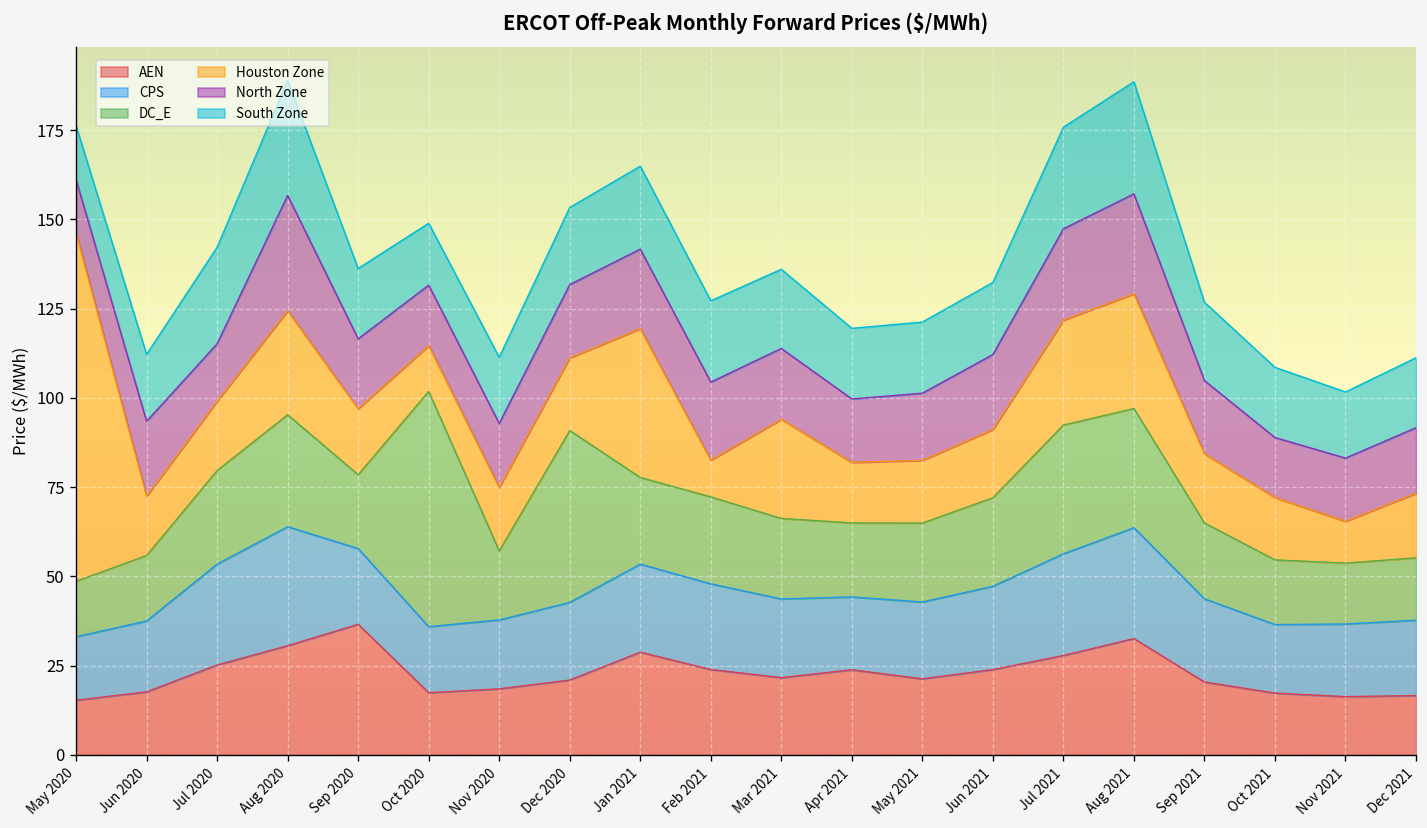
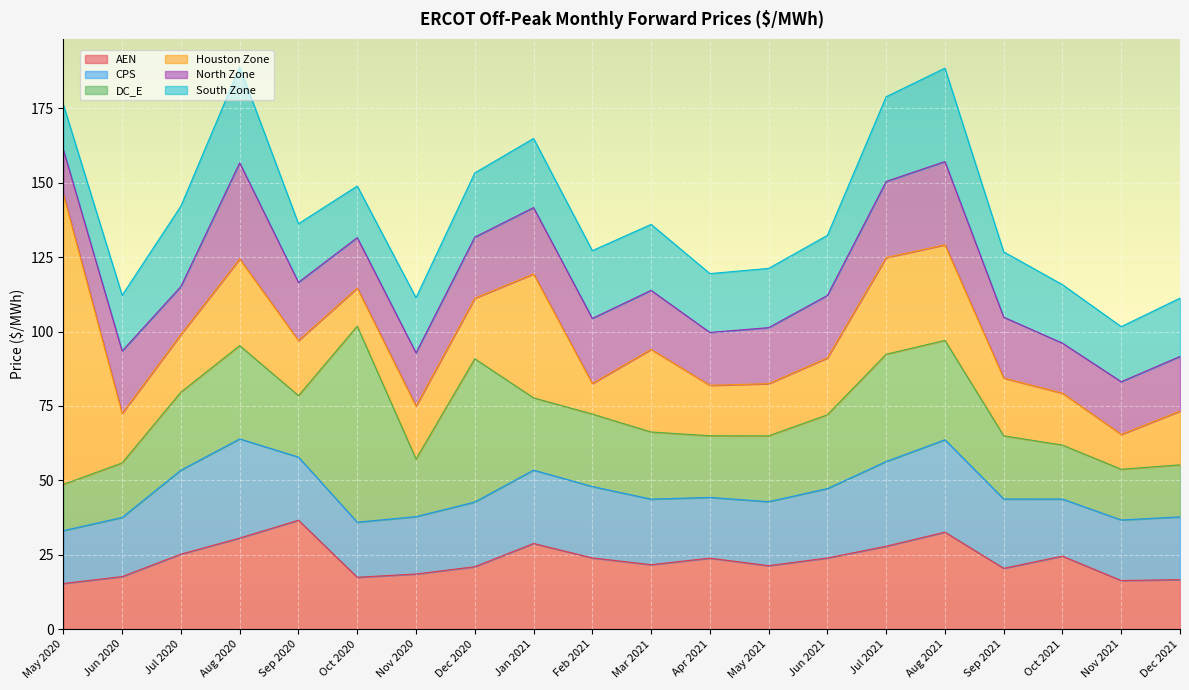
  {
    "AEN": {
      "May 2020": 15,
      "Jun 2020": 18,
      "Jul 2020": 25,
      "Aug 2020": 31,
      "Sep 2020": 37,
      "Oct 2020": 17,
      "Nov 2020": 19,
      "Dec 2020": 21,
      "Jan 2021": 29,
      "Feb 2021": 24,
      "Mar 2021": 22,
      "Apr 2021": 24,
      "May 2021": 21,
      "Jun 2021": 24,
      "Jul 2021": 28,
      "Aug 2021": 33,
      "Sep 2021": 20,
-     "Oct 2021": 17,
+     "Oct 2021": 25,
      "Nov 2021": 16,
      "Dec 2021": 17
    },
    "DC_E": {
      "May 2020": 16,
      "Jun 2020": 18,
      "Jul 2020": 26,
      "Aug 2020": 31,
      "Sep 2020": 21,
      "Oct 2020": 66,
      "Nov 2020": 19,
      "Dec 2020": 48,
      "Jan 2021": 24,
      "Feb 2021": 24,
      "Mar 2021": 23,
      "Apr 2021": 21,
      "May 2021": 22,
      "Jun 2021": 25,
      "Jul 2021": 36,
      "Aug 2021": 33,
      "Sep 2021": 21,
      "Oct 2021": 18,
      "Nov 2021": 17,
      "Dec 2021": 17
    },
    "Houston Zone": {
      "May 2020": 98,
      "Jun 2020": 17,
      "Jul 2020": 19,
      "Aug 2020": 29,
      "Sep 2020": 19,
      "Oct 2020": 13,
      "Nov 2020": 18,
      "Dec 2020": 20,
      "Jan 2021": 42,
      "Feb 2021": 10,
      "Mar 2021": 28,
      "Apr 2021": 17,
      "May 2021": 18,
      "Jun 2021": 19,
-     "Jul 2021": 29,
+     "Jul 2021": 32,
      "Aug 2021": 32,
      "Sep 2021": 19,
      "Oct 2021": 17,
      "Nov 2021": 12,
      "Dec 2021": 18
    },
    "North Zone": {
      "May 2020": 15,
      "Jun 2020": 21,
      "Jul 2020": 16,
      "Aug 2020": 32,
      "Sep 2020": 20,
      "Oct 2020": 17,
      "Nov 2020": 18,
      "Dec 2020": 21,
      "Jan 2021": 22,
      "Feb 2021": 22,
      "Mar 2021": 20,
      "Apr 2021": 18,
      "May 2021": 19,
      "Jun 2021": 21,
      "Jul 2021": 26,
      "Aug 2021": 28,
      "Sep 2021": 20,
      "Oct 2021": 17,
      "Nov 2021": 18,
      "Dec 2021": 18
    }
  }
